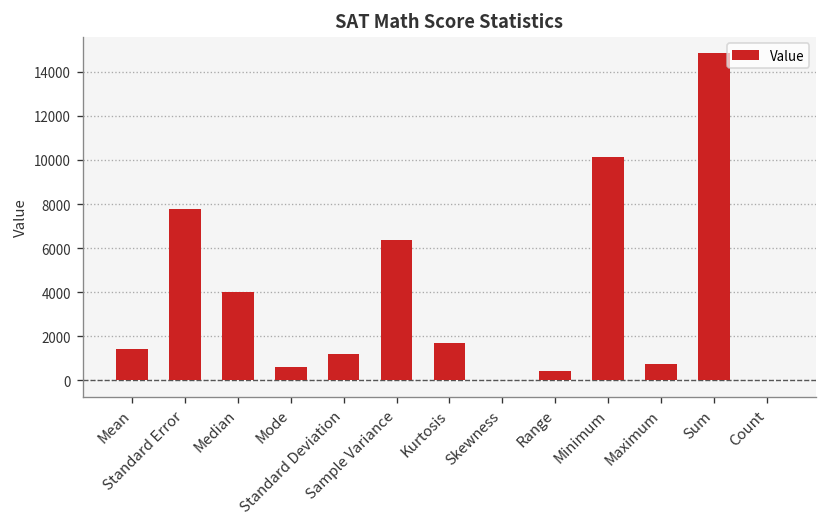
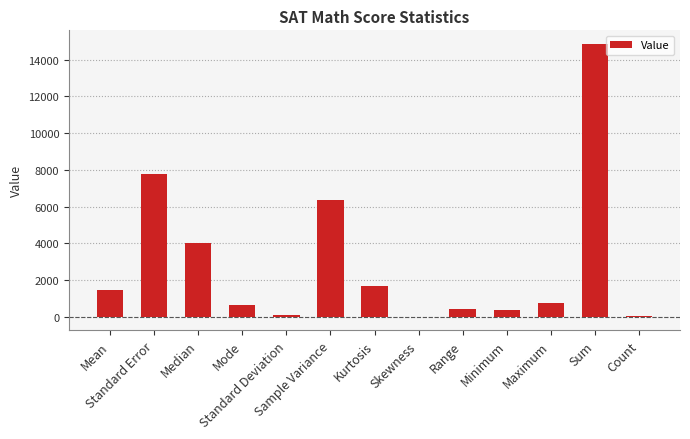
  {
    "Mean": 1400,
    "Standard Error": 7800,
    "Median": 4000,
    "Mode": 600,
-   "Standard Deviation": 1200,
+   "Standard Deviation": 100,
    "Sample Variance": 6400,
    "Kurtosis": 1700,
    "Range": 400,
-   "Minimum": 10100,
+   "Minimum": 400,
    "Maximum": 800,
    "Sum": 14900
  }
